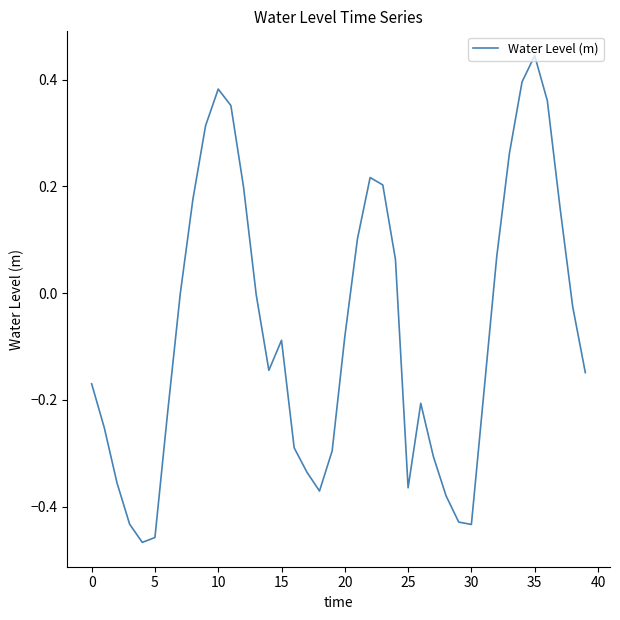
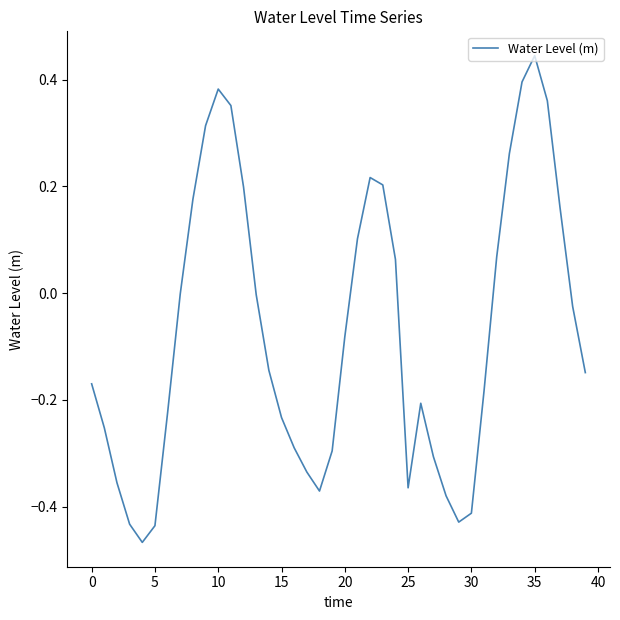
  {
    "0": -0.17,
-   "5": -0.46,
+   "5": -0.44,
    "10": 0.38,
-   "15": -0.09,
+   "15": -0.23,
    "20": -0.08,
    "25": -0.36,
-   "30": -0.43
+   "30": -0.41
  }
